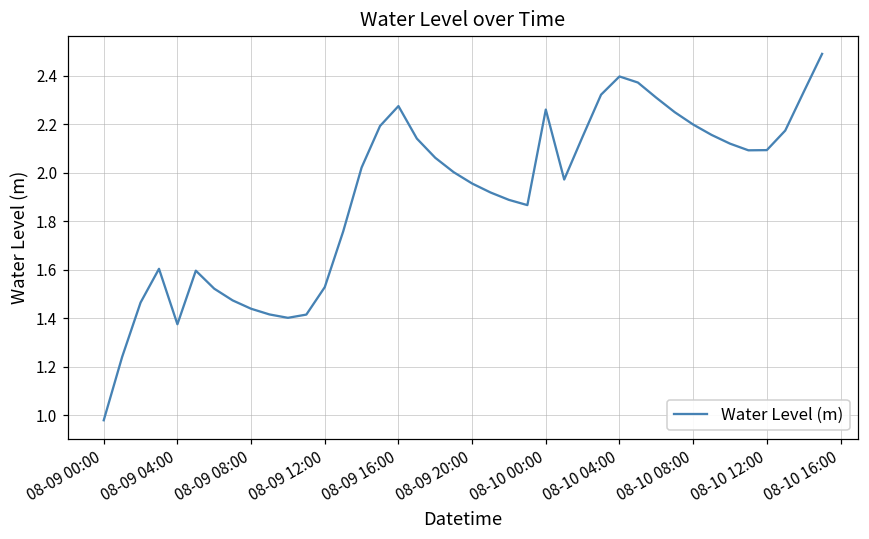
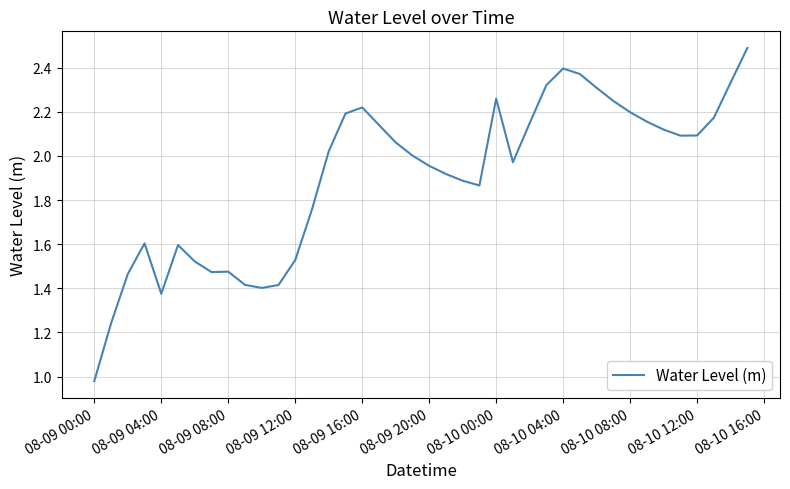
  {
    "08-09 00:00": 0.98,
    "08-09 04:00": 1.38,
-   "08-09 08:00": 1.44,
+   "08-09 08:00": 1.48,
    "08-09 12:00": 1.53,
-   "08-09 16:00": 2.27,
+   "08-09 16:00": 2.22,
    "08-09 20:00": 1.96,
    "08-10 00:00": 2.26,
    "08-10 04:00": 2.40,
    "08-10 08:00": 2.20,
    "08-10 12:00": 2.09
  }
